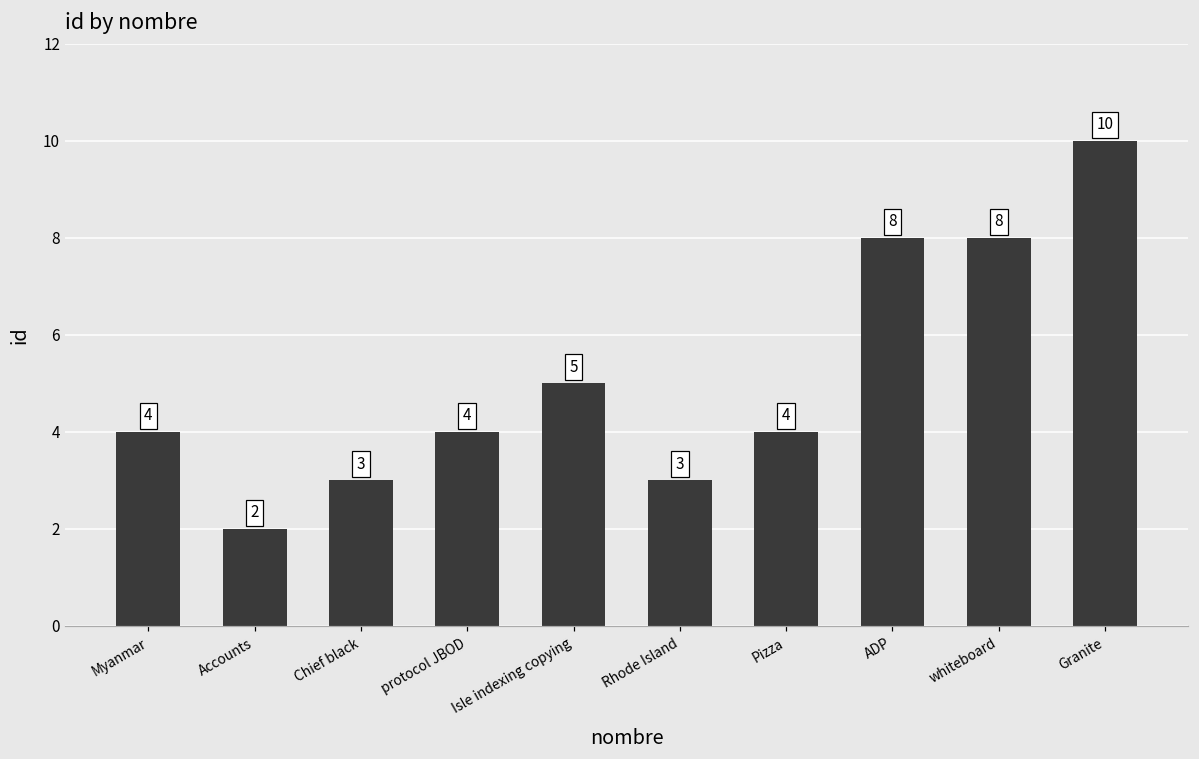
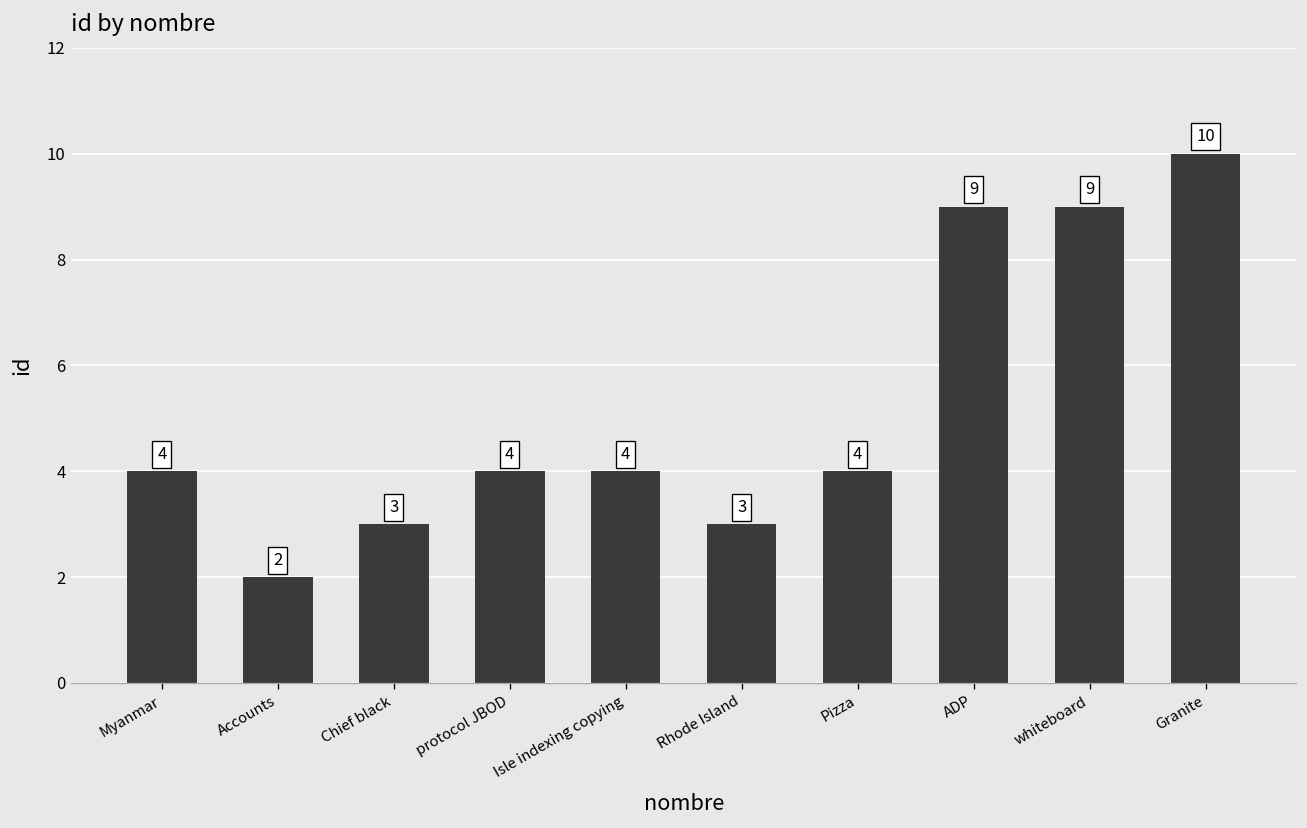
  {
-   "Isle indexing copying": 5,
-   "ADP": 8,
-   "whiteboard": 8
+   "Isle indexing copying": 4,
+   "ADP": 9,
+   "whiteboard": 9
  }
